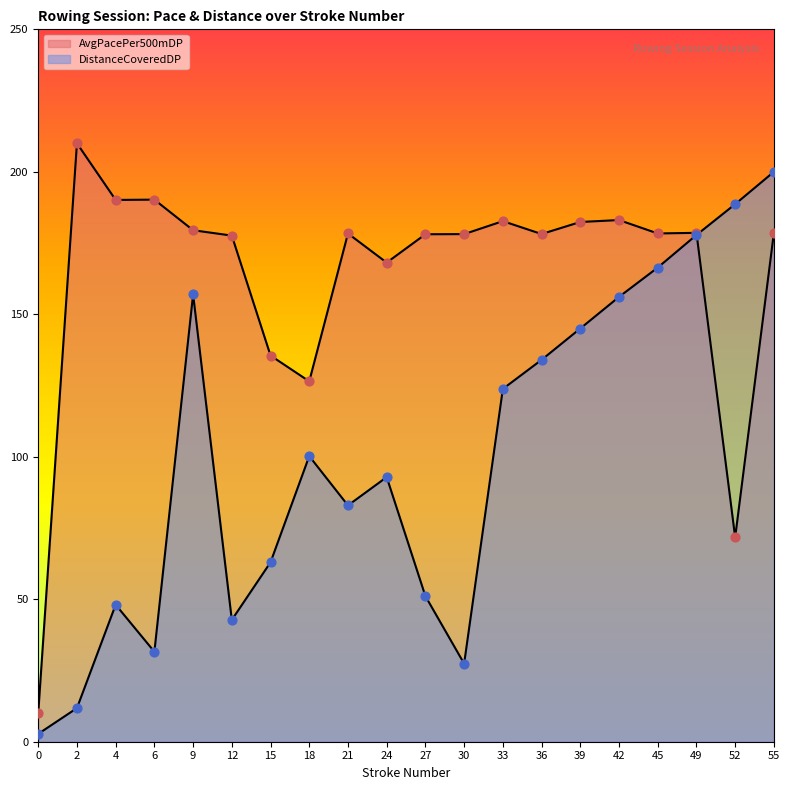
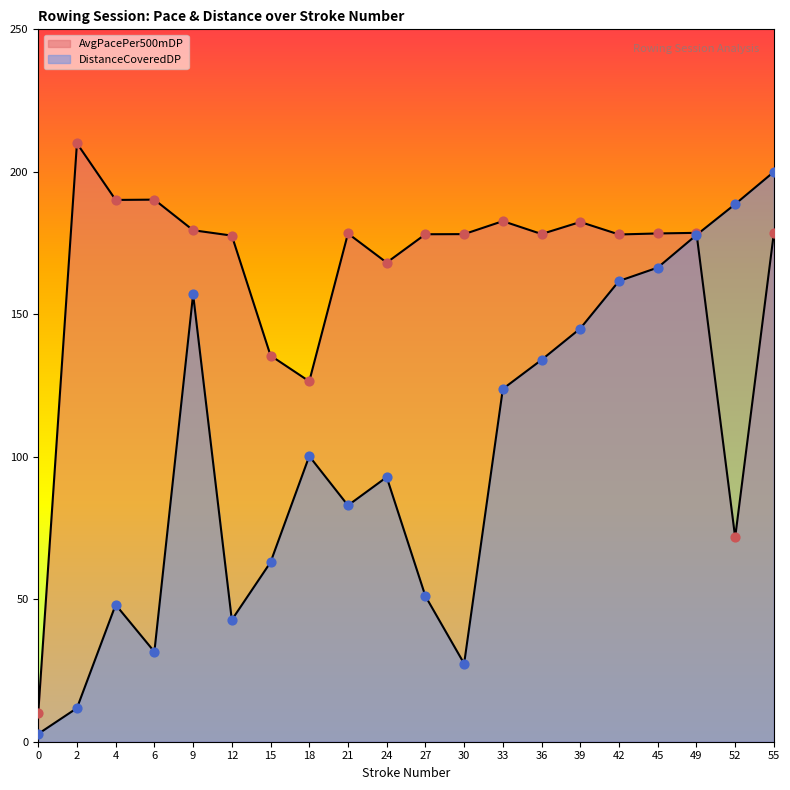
  {
    "AvgPacePer500mDP": {
      "0": 10,
      "2": 210,
      "4": 190,
      "6": 190,
      "9": 180,
      "12": 178,
      "15": 136,
      "18": 126,
      "21": 178,
      "24": 168,
      "27": 178,
      "30": 178,
      "33": 183,
      "36": 178,
      "39": 182,
-     "42": 183,
+     "42": 178,
      "45": 178,
      "52": 72,
      "55": 179
    },
    "DistanceCoveredDP": {
      "0": 3,
      "2": 12,
      "4": 48,
      "6": 32,
      "9": 157,
      "12": 43,
      "15": 63,
      "18": 100,
      "21": 83,
      "24": 93,
      "27": 51,
      "30": 27,
      "33": 124,
      "36": 134,
      "39": 145,
-     "42": 156,
+     "42": 162,
      "45": 166,
      "52": 189,
      "55": 200
    }
  }
